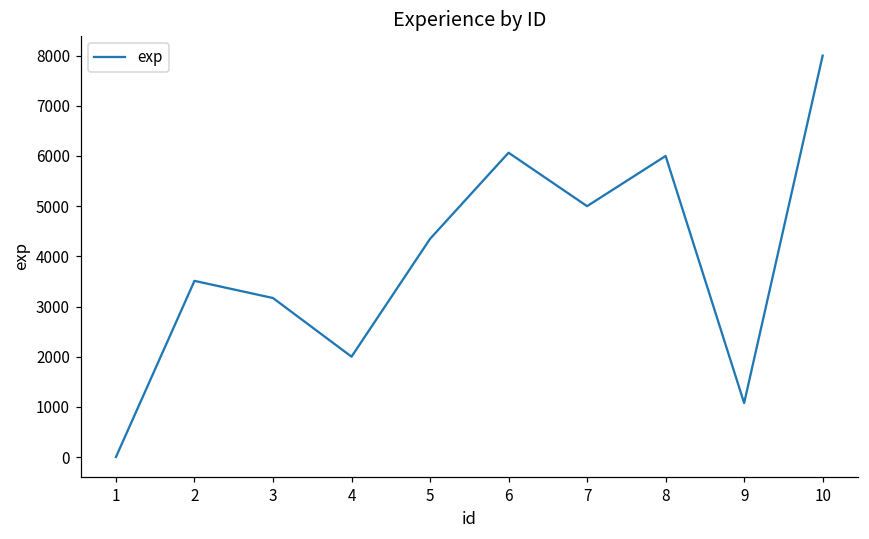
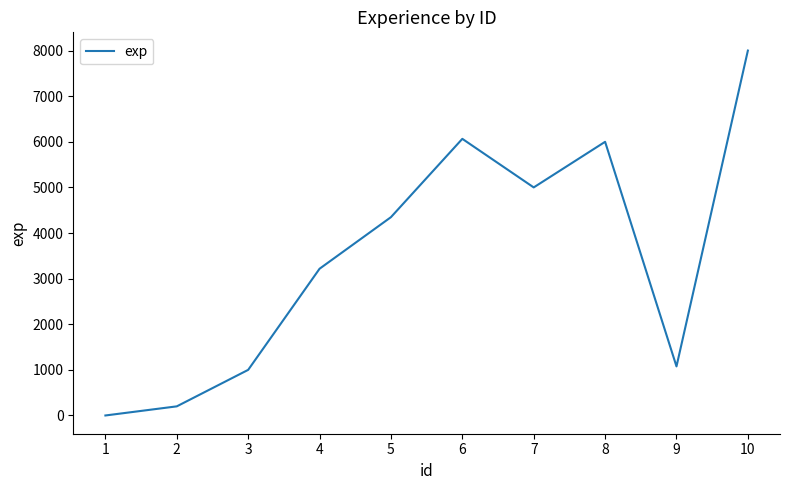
  {
    "1": 0,
-   "2": 3500,
-   "3": 3200,
-   "4": 2000,
+   "2": 200,
+   "3": 1000,
+   "4": 3200,
    "5": 4300,
    "6": 6100,
    "7": 5000,
    "8": 6000,
    "9": 1100,
    "10": 8000
  }
